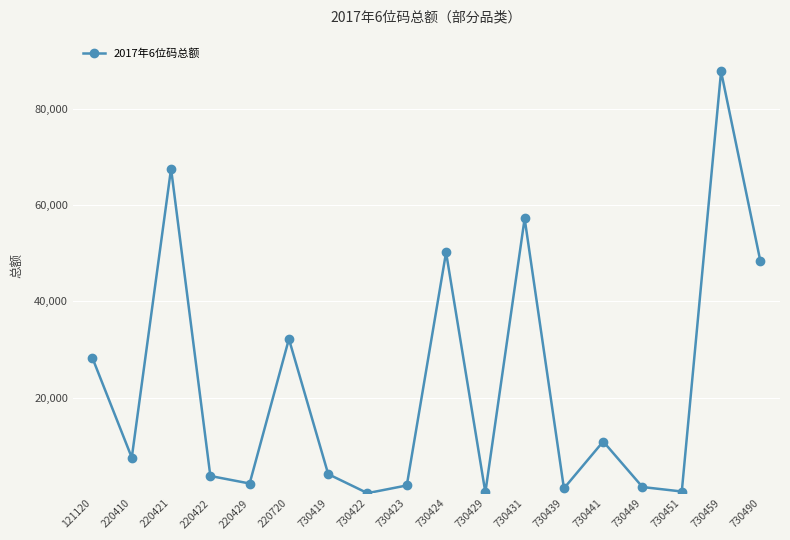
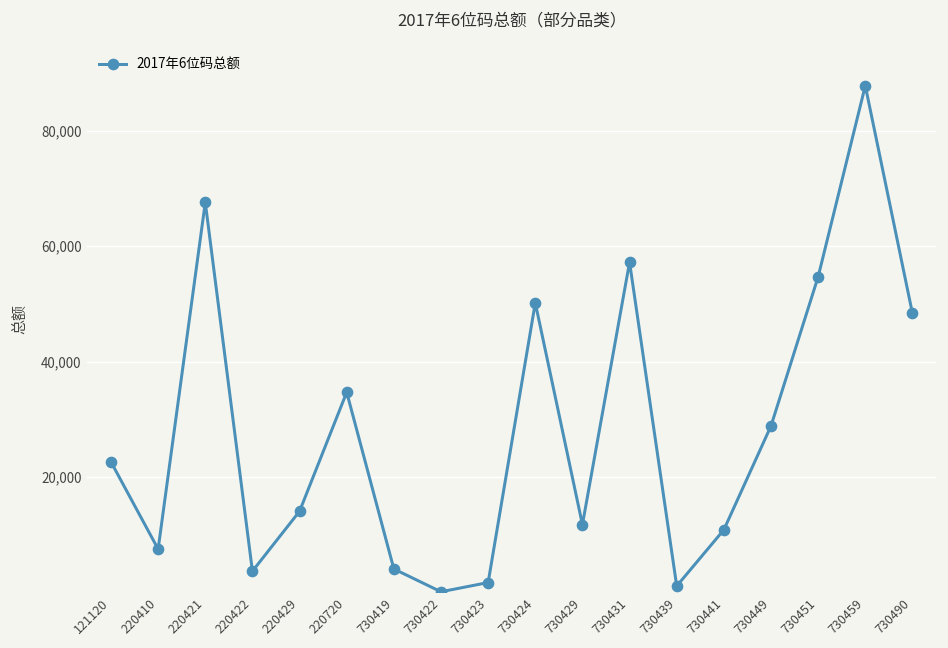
  {
-   "121120": "28,000",
+   "121120": "23,000",
    "220410": "8,000",
    "220421": "68,000",
    "220422": "4,000",
-   "220429": "2,000",
-   "220720": "32,000",
+   "220429": "14,000",
+   "220720": "35,000",
    "730419": "4,000",
    "730422": "0",
    "730423": "2,000",
    "730424": "50,000",
-   "730429": "0",
+   "730429": "12,000",
    "730431": "57,000",
    "730439": "1,000",
    "730441": "11,000",
-   "730449": "1,000",
-   "730451": "0",
+   "730449": "29,000",
+   "730451": "55,000",
    "730459": "88,000",
    "730490": "48,000"
  }
